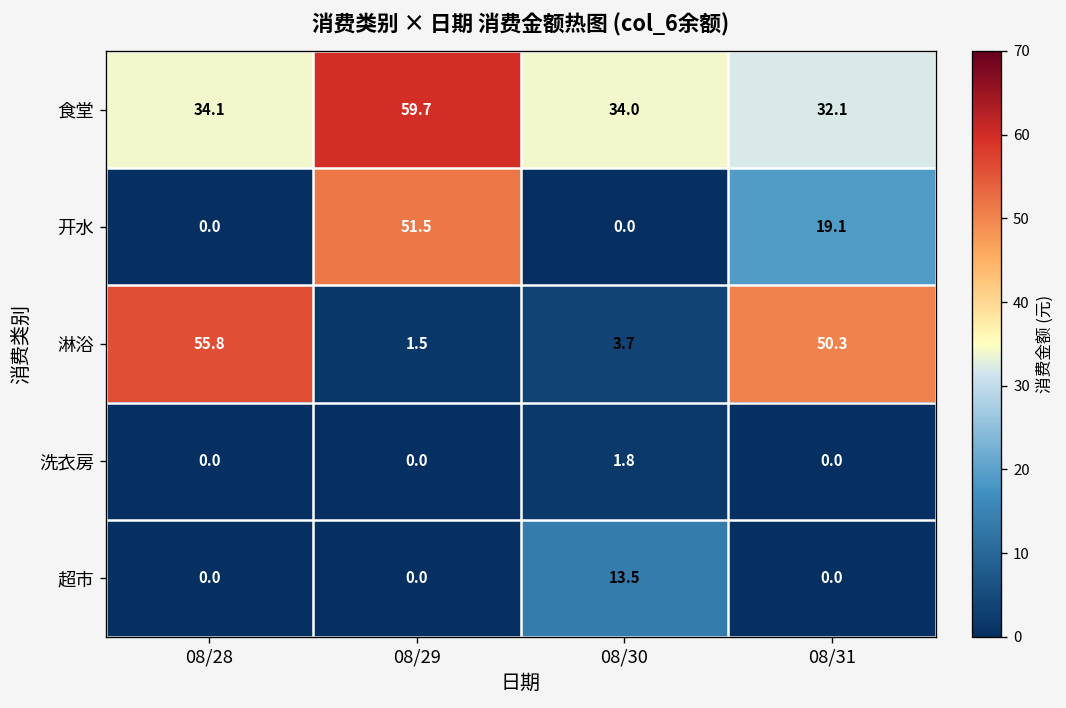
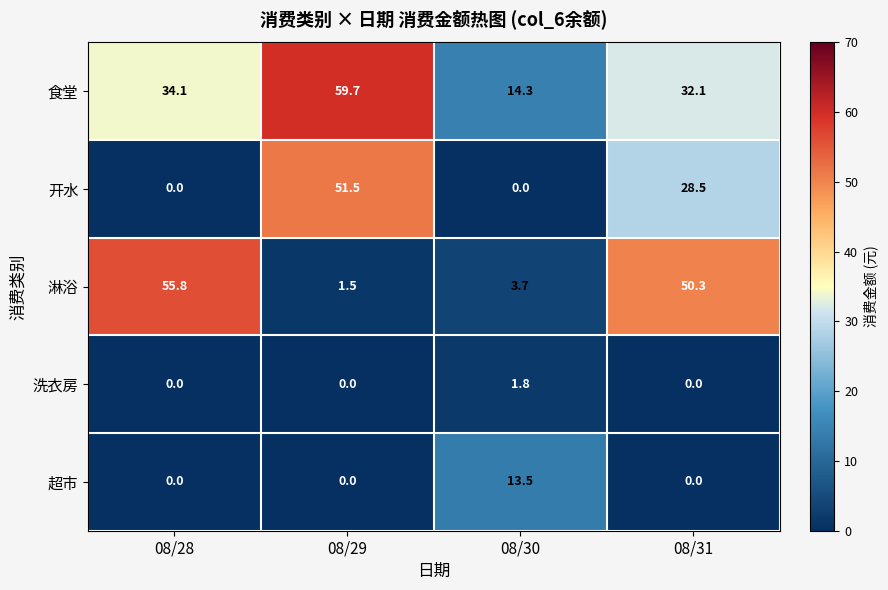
  {
    "食堂": {
      "08/28": 34.1,
      "08/29": 59.7,
-     "08/30": 34.0,
+     "08/30": 14.3,
      "08/31": 32.1
    },
    "开水": {
      "08/28": 0.0,
      "08/29": 51.5,
      "08/30": 0.0,
-     "08/31": 19.1
+     "08/31": 28.5
    },
    "淋浴": {
      "08/28": 55.8,
      "08/29": 1.5,
      "08/30": 3.7,
      "08/31": 50.3
    },
    "洗衣房": {
      "08/28": 0.0,
      "08/29": 0.0,
      "08/30": 1.8,
      "08/31": 0.0
    },
    "超市": {
      "08/28": 0.0,
      "08/29": 0.0,
      "08/30": 13.5,
      "08/31": 0.0
    }
  }
